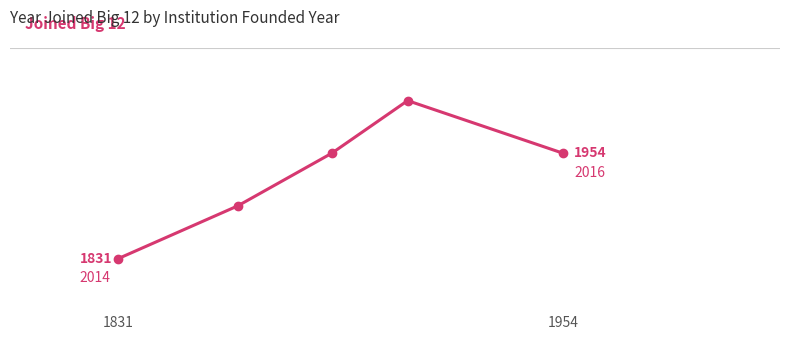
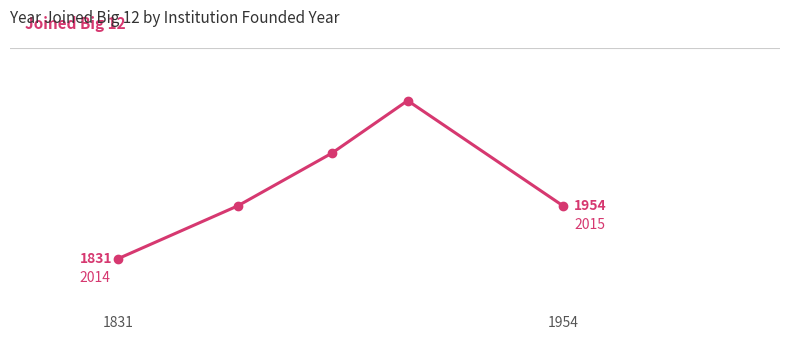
  {
    "1831": 2014,
-   "1954": 2016
+   "1954": 2015
  }
